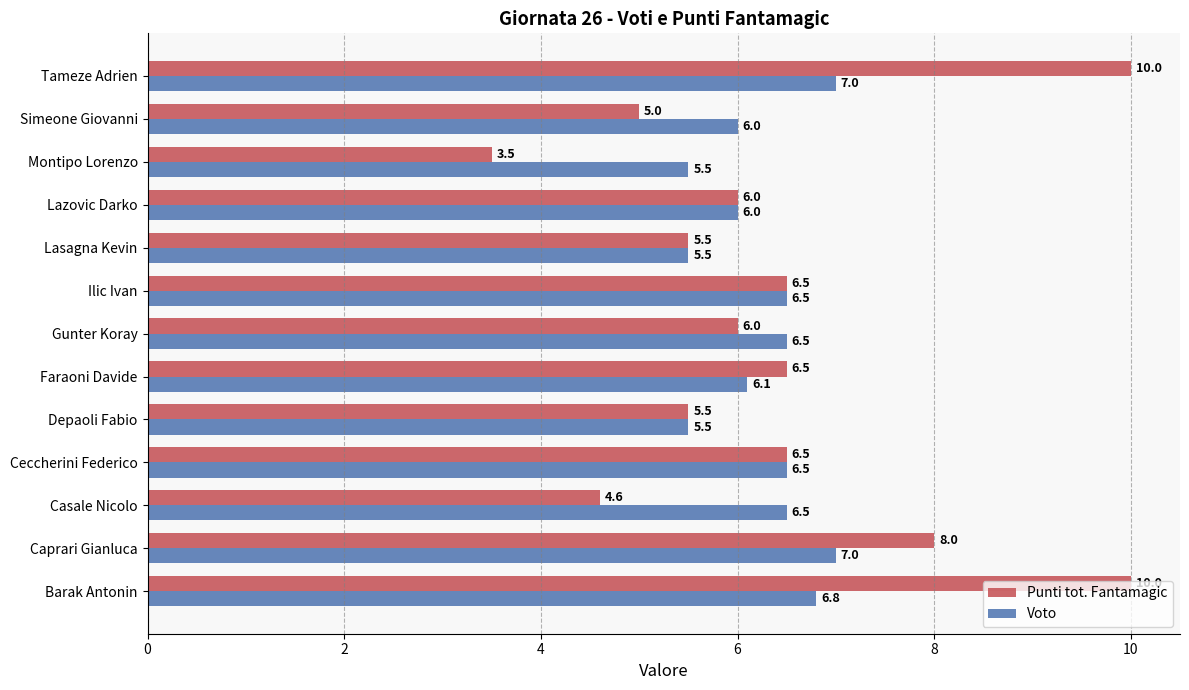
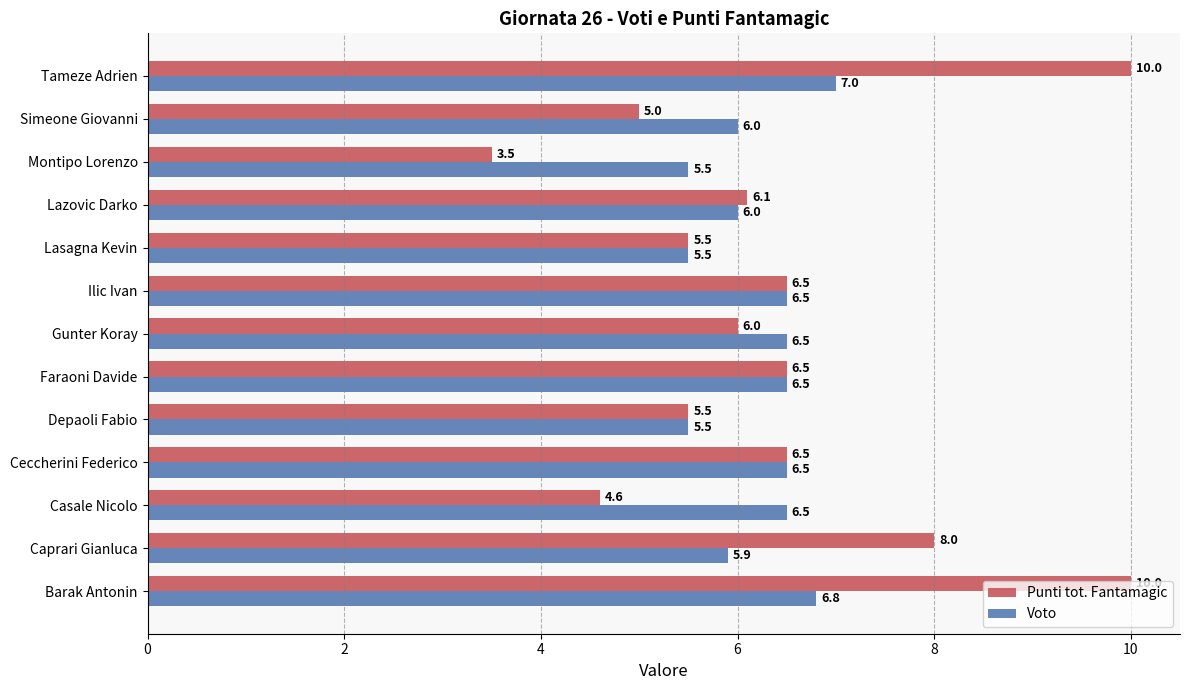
  {
    "Punti tot. Fantamagic": {
      "Tameze Adrien": 10.0,
      "Simeone Giovanni": 5.0,
      "Montipo Lorenzo": 3.5,
-     "Lazovic Darko": 6.0,
+     "Lazovic Darko": 6.1,
      "Lasagna Kevin": 5.5,
      "Ilic Ivan": 6.5,
      "Gunter Koray": 6.0,
      "Faraoni Davide": 6.5,
      "Depaoli Fabio": 5.5,
      "Ceccherini Federico": 6.5,
      "Casale Nicolo": 4.6,
      "Caprari Gianluca": 8.0
    },
    "Voto": {
      "Tameze Adrien": 7.0,
      "Simeone Giovanni": 6.0,
      "Montipo Lorenzo": 5.5,
      "Lazovic Darko": 6.0,
      "Lasagna Kevin": 5.5,
      "Ilic Ivan": 6.5,
      "Gunter Koray": 6.5,
-     "Faraoni Davide": 6.1,
+     "Faraoni Davide": 6.5,
      "Depaoli Fabio": 5.5,
      "Ceccherini Federico": 6.5,
      "Casale Nicolo": 6.5,
-     "Caprari Gianluca": 7.0,
+     "Caprari Gianluca": 5.9,
      "Barak Antonin": 6.8
    }
  }
